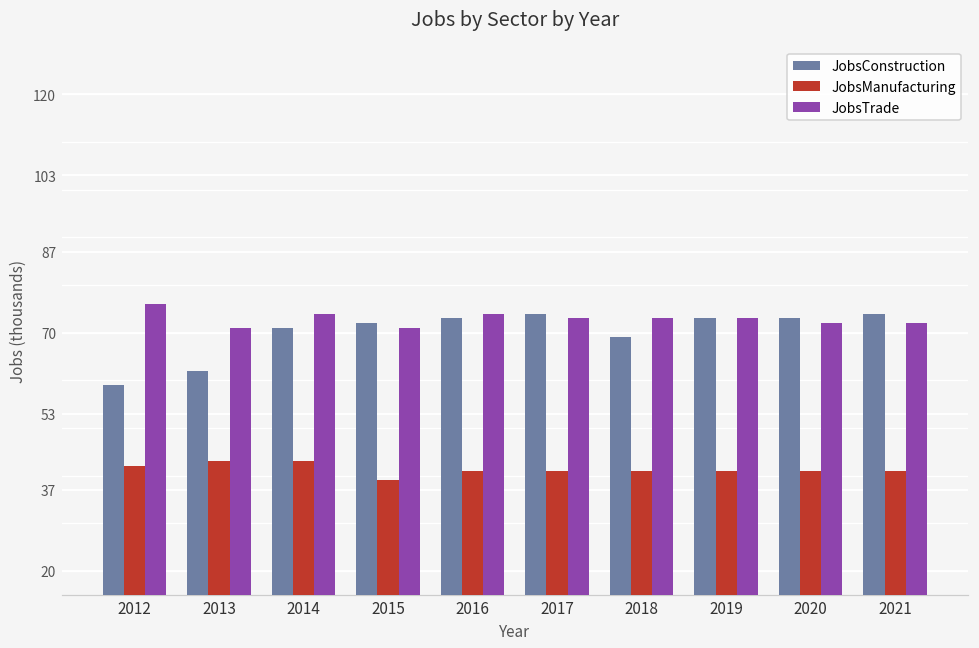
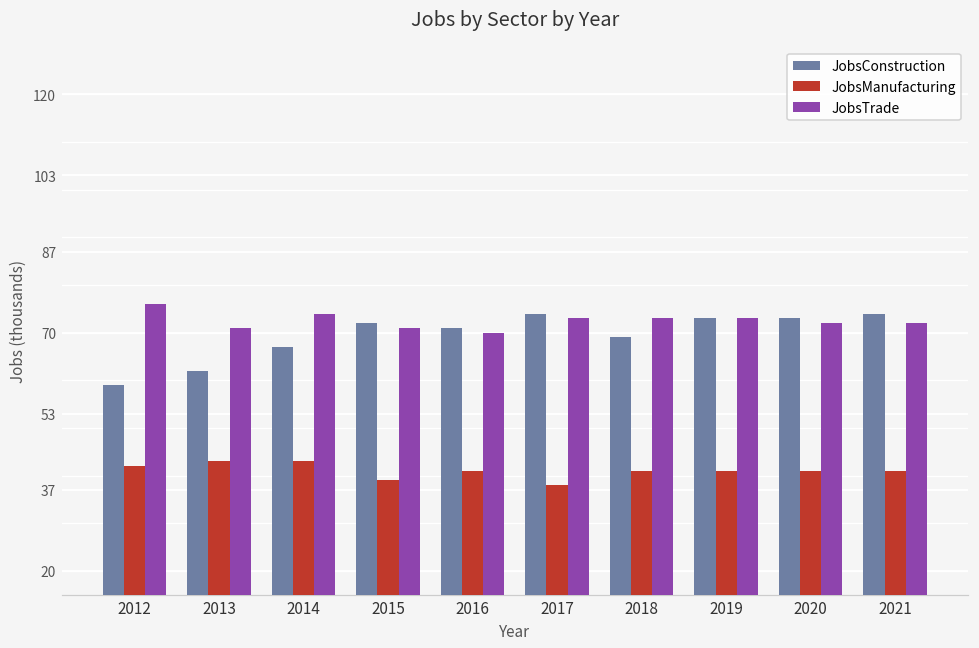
  {
    "JobsConstruction": {
      "2012": 59,
      "2013": 62,
-     "2014": 71,
+     "2014": 67,
      "2015": 72,
-     "2016": 73,
+     "2016": 71,
      "2017": 74,
      "2018": 69,
      "2019": 73,
      "2020": 73,
      "2021": 74
    },
    "JobsManufacturing": {
      "2012": 42,
      "2013": 43,
      "2014": 43,
      "2015": 39,
      "2016": 41,
-     "2017": 41,
+     "2017": 38,
      "2018": 41,
      "2019": 41,
      "2020": 41,
      "2021": 41
    },
    "JobsTrade": {
      "2012": 76,
      "2013": 71,
      "2014": 74,
      "2015": 71,
-     "2016": 74,
+     "2016": 70,
      "2017": 73,
      "2018": 73,
      "2019": 73,
      "2020": 72,
      "2021": 72
    }
  }
